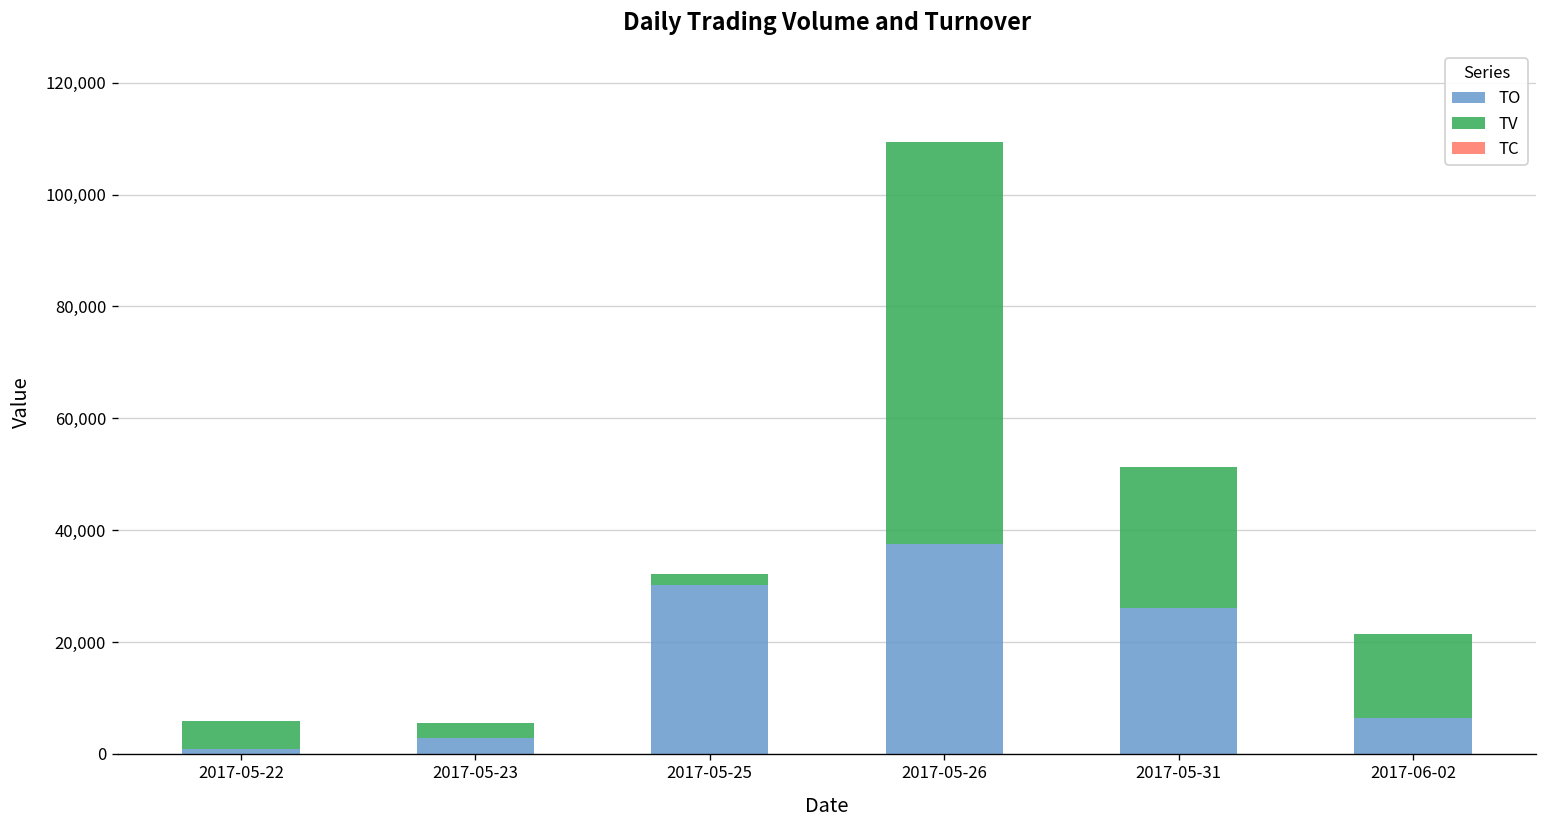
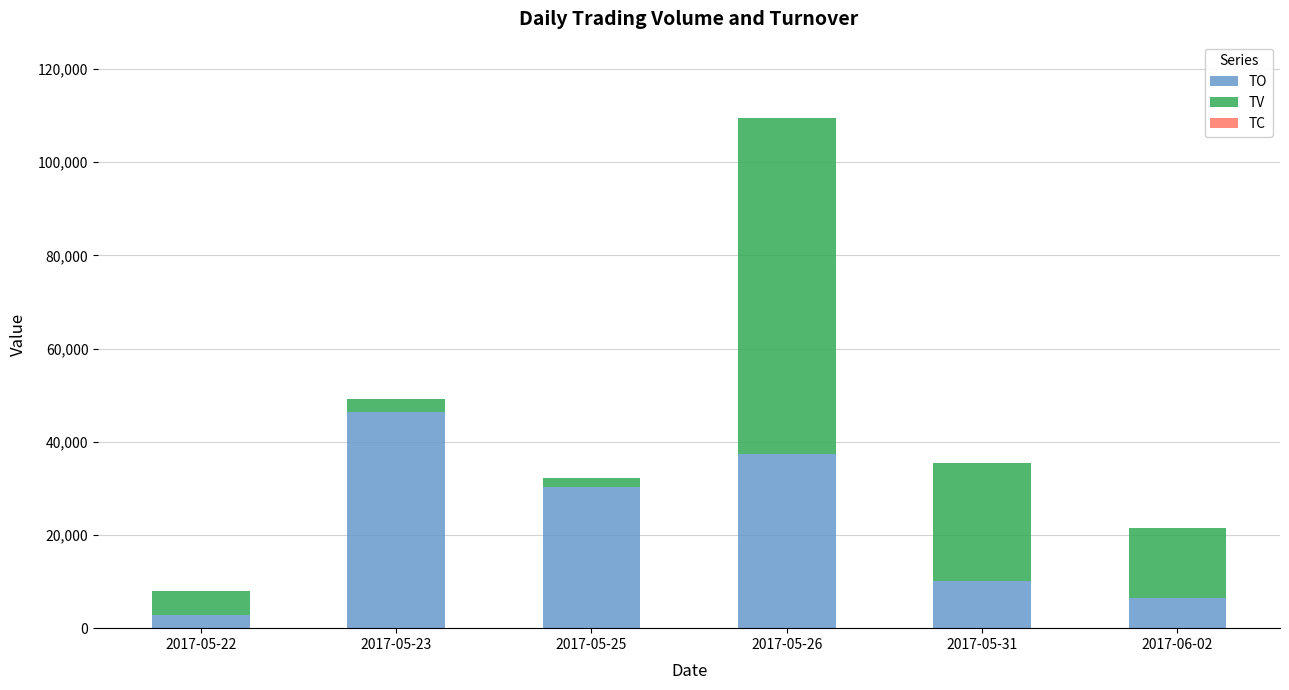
  {
    "TO": {
-     "2017-05-22": "1,000",
-     "2017-05-23": "3,000",
+     "2017-05-22": "3,000",
+     "2017-05-23": "46,000",
      "2017-05-25": "30,000",
      "2017-05-26": "37,000",
-     "2017-05-31": "26,000",
+     "2017-05-31": "10,000",
      "2017-06-02": "6,000"
    },
    "TC": {
      "2017-05-22": "5,000",
      "2017-05-23": "3,000",
      "2017-05-25": "2,000",
      "2017-05-26": "72,000",
      "2017-05-31": "25,000",
      "2017-06-02": "15,000"
    }
  }
